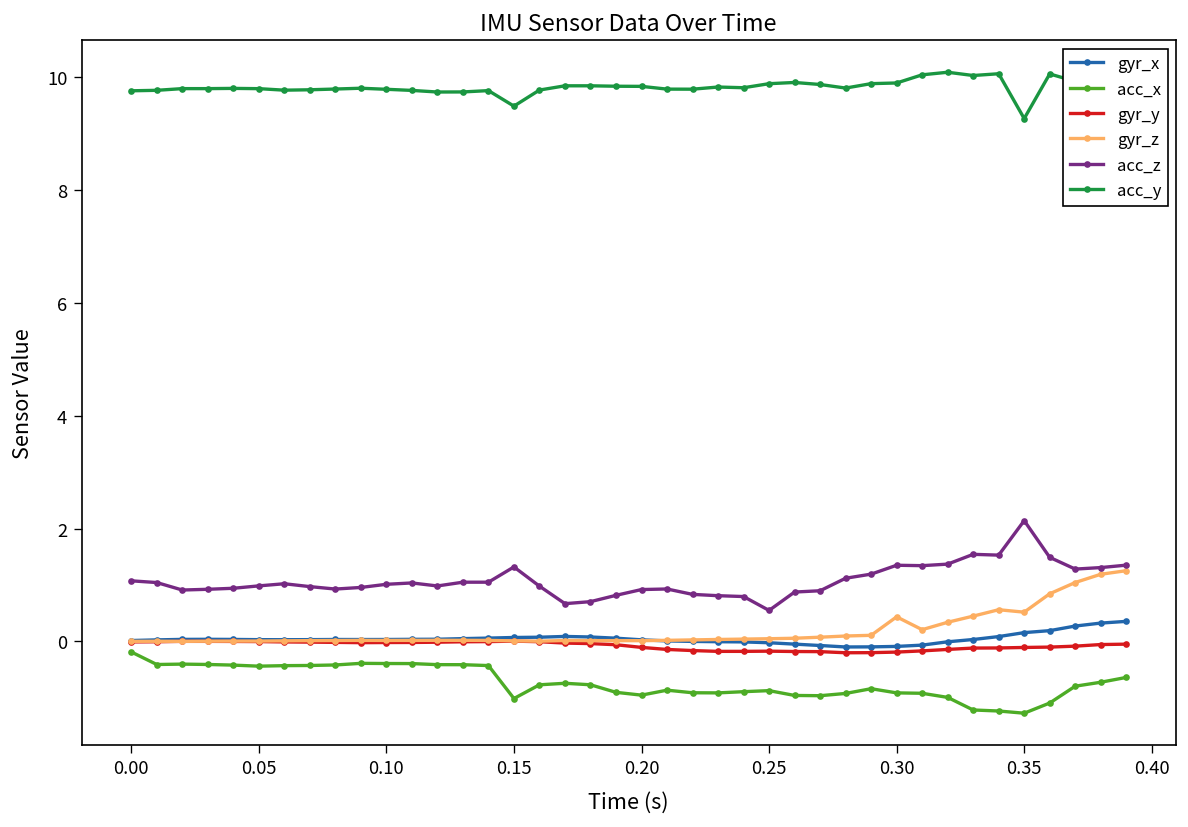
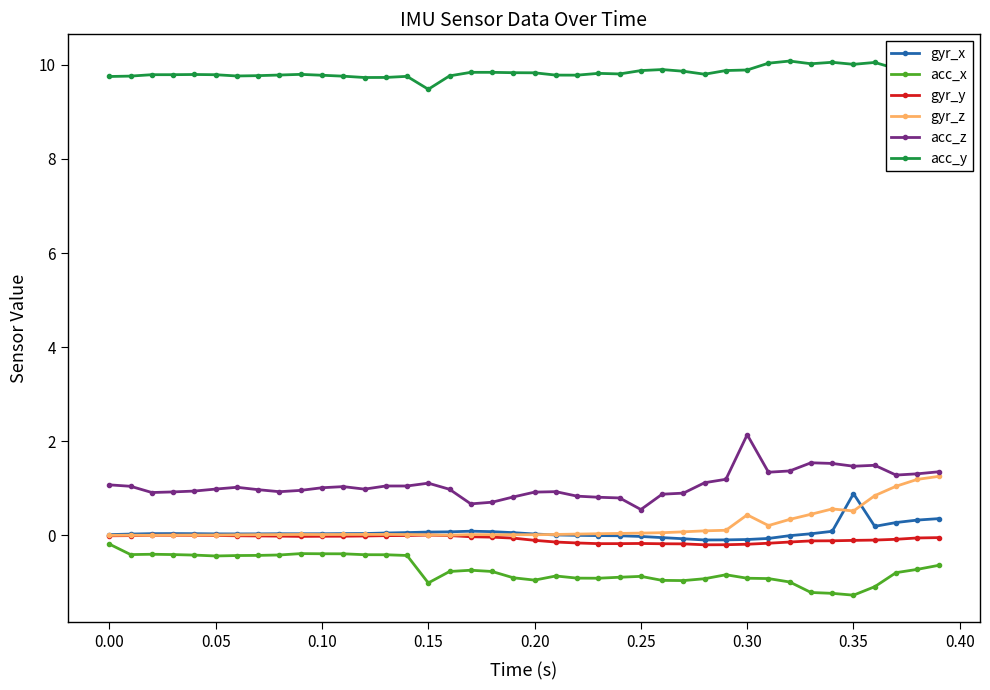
  {
    "gyr_x": {
      "0.15": 0.1,
      "0.25": 0.0,
      "0.30": -0.1,
-     "0.35": 0.2
+     "0.35": 0.9
    },
    "acc_x": {
      "0.00": -0.2,
      "0.05": -0.4,
      "0.10": -0.4,
      "0.15": -1.0,
      "0.20": -0.9,
      "0.25": -0.9,
      "0.30": -0.9,
      "0.35": -1.3
    },
    "gyr_y": {
      "0.20": -0.1,
      "0.25": -0.2,
      "0.30": -0.2,
      "0.35": -0.1
    },
    "gyr_z": {
      "0.25": 0.0,
      "0.30": 0.4,
      "0.35": 0.5
    },
    "acc_z": {
      "0.00": 1.1,
      "0.05": 1.0,
      "0.10": 1.0,
-     "0.15": 1.3,
+     "0.15": 1.1,
      "0.20": 0.9,
      "0.25": 0.6,
-     "0.30": 1.4,
-     "0.35": 2.1
+     "0.30": 2.1,
+     "0.35": 1.5
    },
    "acc_y": {
      "0.00": 9.8,
      "0.05": 9.8,
      "0.10": 9.8,
      "0.15": 9.5,
      "0.20": 9.8,
      "0.25": 9.9,
      "0.30": 9.9,
-     "0.35": 9.3
+     "0.35": 10.0
    }
  }
